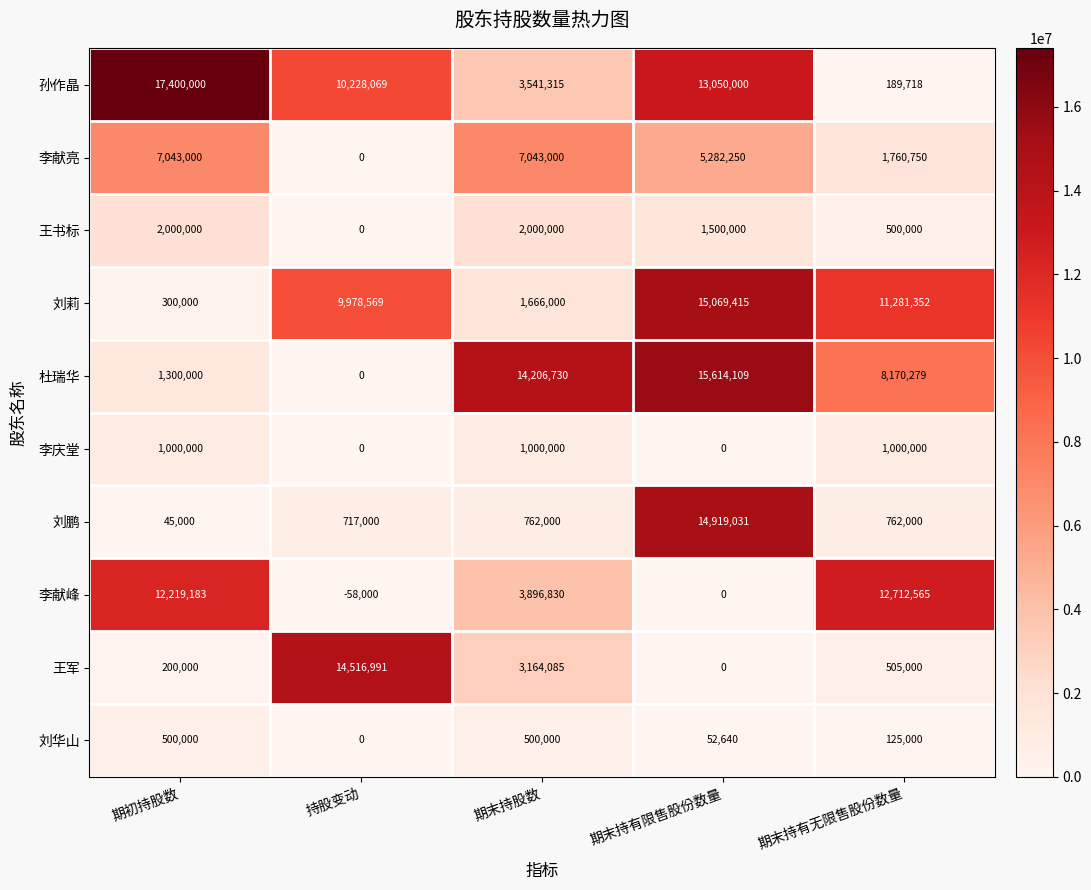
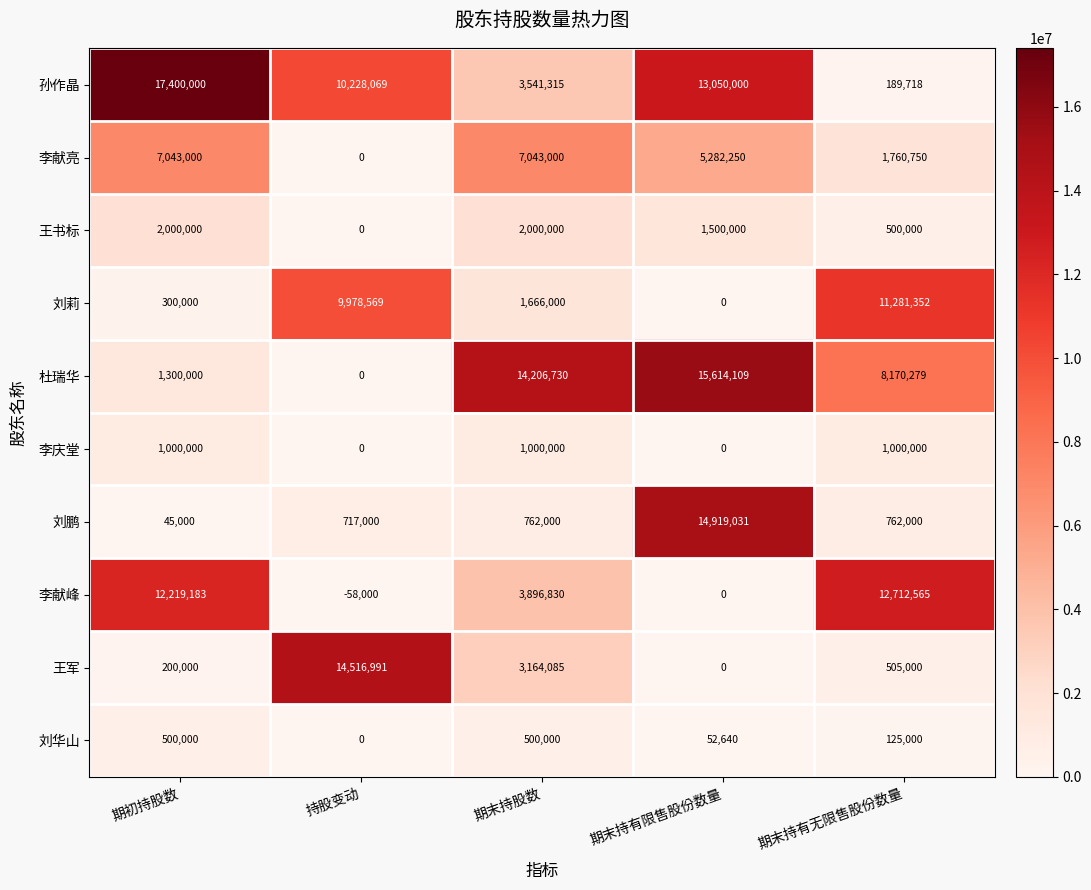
  {
    "孙作晶": {
      "期初持股数": "17,400,000",
      "持股变动": "10,228,069",
      "期末持股数": "3,541,315",
      "期末持有限售股份数量": "13,050,000",
      "期末持有无限售股份数量": "189,718"
    },
    "李献亮": {
      "期初持股数": "7,043,000",
      "持股变动": "0",
      "期末持股数": "7,043,000",
      "期末持有限售股份数量": "5,282,250",
      "期末持有无限售股份数量": "1,760,750"
    },
    "王书标": {
      "期初持股数": "2,000,000",
      "持股变动": "0",
      "期末持股数": "2,000,000",
      "期末持有限售股份数量": "1,500,000",
      "期末持有无限售股份数量": "500,000"
    },
    "刘莉": {
      "期初持股数": "300,000",
      "持股变动": "9,978,569",
      "期末持股数": "1,666,000",
-     "期末持有限售股份数量": "15,069,415",
+     "期末持有限售股份数量": "0",
      "期末持有无限售股份数量": "11,281,352"
    },
    "杜瑞华": {
      "期初持股数": "1,300,000",
      "持股变动": "0",
      "期末持股数": "14,206,730",
      "期末持有限售股份数量": "15,614,109",
      "期末持有无限售股份数量": "8,170,279"
    },
    "李庆堂": {
      "期初持股数": "1,000,000",
      "持股变动": "0",
      "期末持股数": "1,000,000",
      "期末持有限售股份数量": "0",
      "期末持有无限售股份数量": "1,000,000"
    },
    "刘鹏": {
      "期初持股数": "45,000",
      "持股变动": "717,000",
      "期末持股数": "762,000",
      "期末持有限售股份数量": "14,919,031",
      "期末持有无限售股份数量": "762,000"
    },
    "李献峰": {
      "期初持股数": "12,219,183",
      "持股变动": "-58,000",
      "期末持股数": "3,896,830",
      "期末持有限售股份数量": "0",
      "期末持有无限售股份数量": "12,712,565"
    },
    "王军": {
      "期初持股数": "200,000",
      "持股变动": "14,516,991",
      "期末持股数": "3,164,085",
      "期末持有限售股份数量": "0",
      "期末持有无限售股份数量": "505,000"
    },
    "刘华山": {
      "期初持股数": "500,000",
      "持股变动": "0",
      "期末持股数": "500,000",
      "期末持有限售股份数量": "52,640",
      "期末持有无限售股份数量": "125,000"
    }
  }
